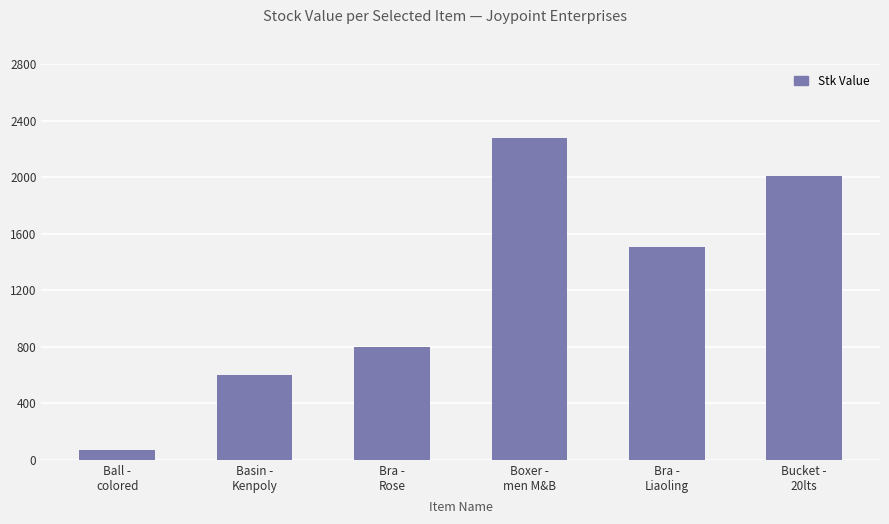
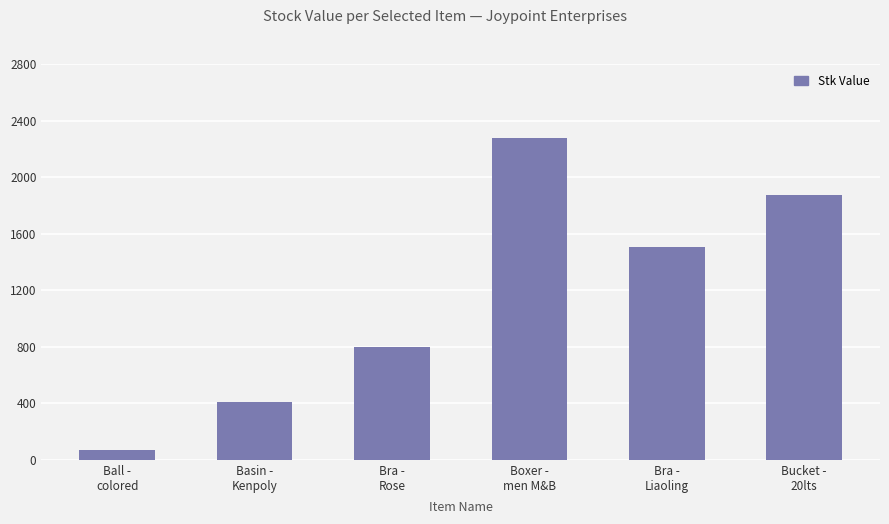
  {
    "Ball - colored": 70,
-   "Basin - Kenpoly": 600,
+   "Basin - Kenpoly": 410,
    "Bra - Rose": 800,
    "Boxer - men M&B": 2280,
    "Bra - Liaoling": 1500,
-   "Bucket - 20lts": 2010
+   "Bucket - 20lts": 1870
  }
